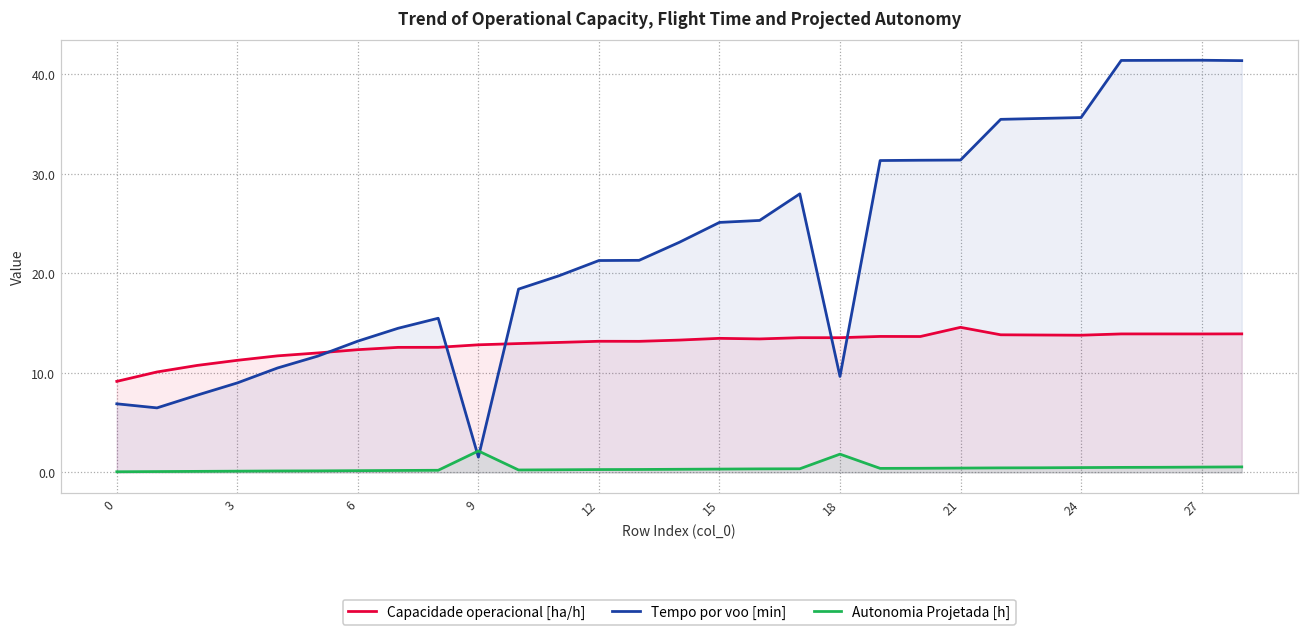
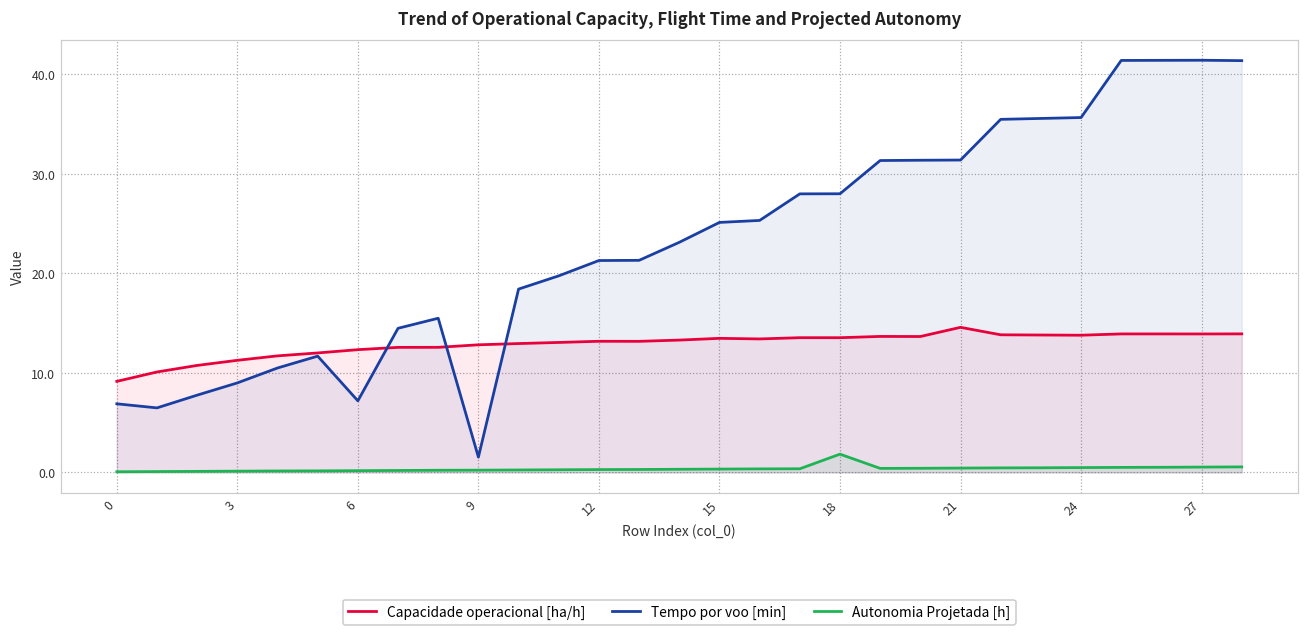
  {
    "Capacidade operacional [ha/h]": {
      "0": 9,
      "3": 11,
      "6": 12,
      "9": 13,
      "12": 13,
      "15": 13,
      "18": 14,
      "21": 15,
      "24": 14,
      "27": 14
    },
    "Tempo por voo [min]": {
      "0": 7,
      "3": 9,
-     "6": 13,
+     "6": 7,
      "9": 2,
      "12": 21,
      "15": 25,
-     "18": 10,
+     "18": 28,
      "21": 31,
      "24": 36,
      "27": 41
    },
    "Autonomia Projetada [h]": {
      "0": 0,
      "3": 0,
      "6": 0,
-     "9": 2,
+     "9": 0,
      "12": 0,
      "15": 0,
      "18": 2,
      "21": 0,
      "24": 0,
      "27": 1
    }
  }
